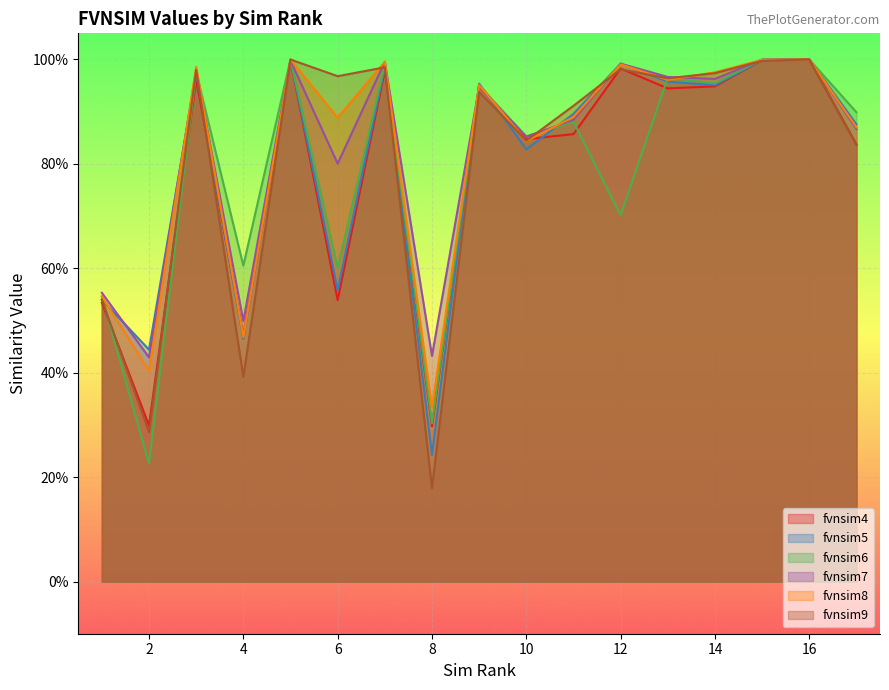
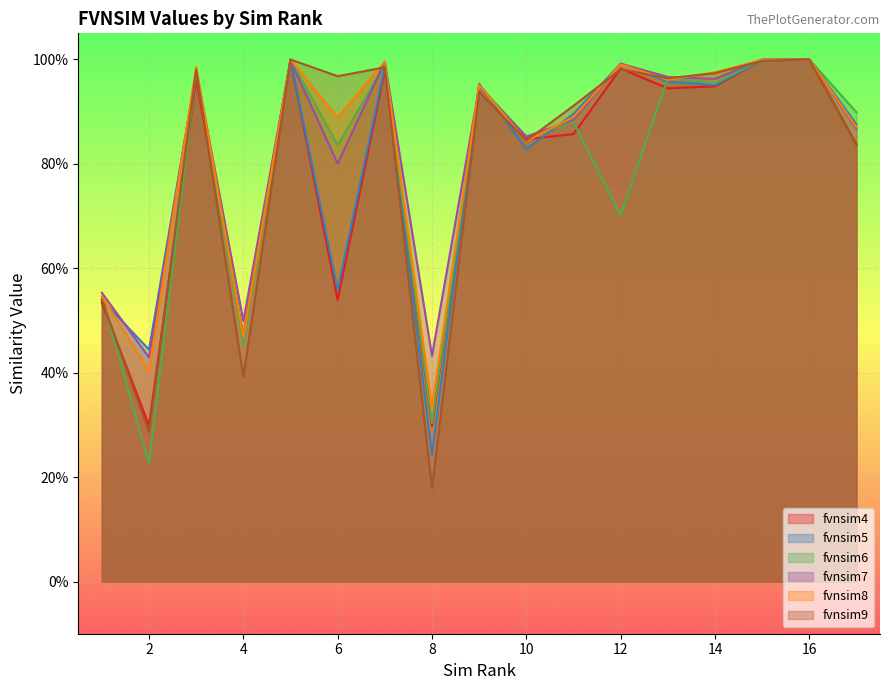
  {
    "fvnsim6": {
      "2": "23%",
-     "4": "61%",
-     "6": "60%",
+     "4": "45%",
+     "6": "84%",
      "8": "30%",
      "12": "70%"
    }
  }
